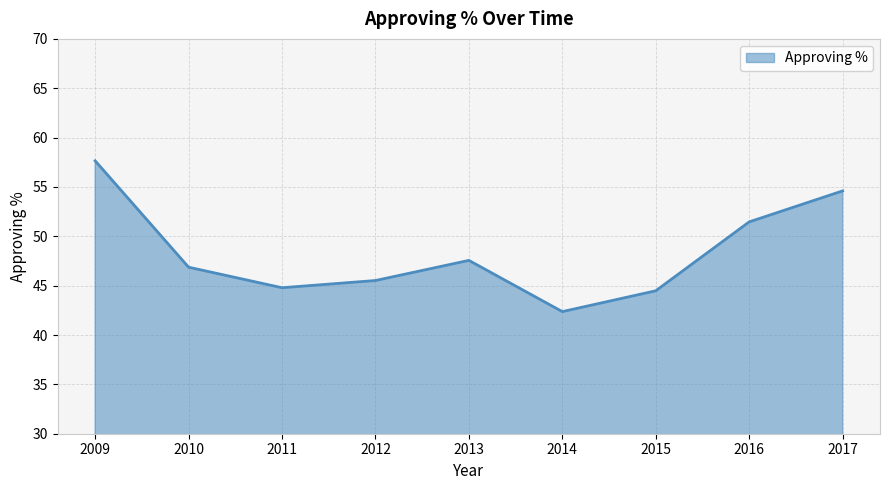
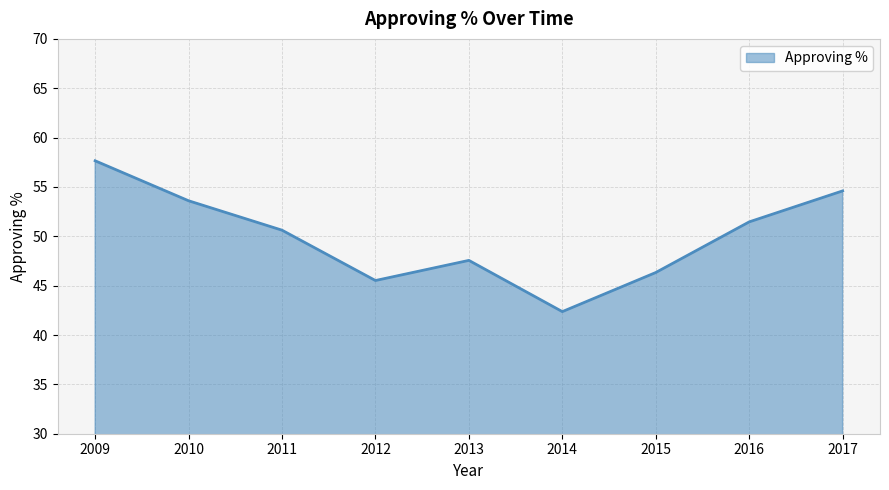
  {
    "2009": 58,
-   "2010": 47,
-   "2011": 45,
+   "2010": 54,
+   "2011": 51,
    "2012": 46,
    "2013": 48,
    "2014": 42,
-   "2015": 44,
+   "2015": 46,
    "2016": 51,
    "2017": 55
  }
